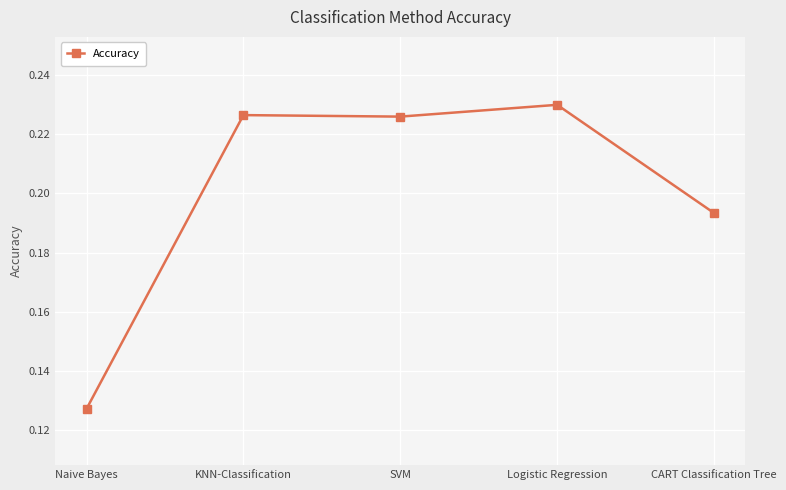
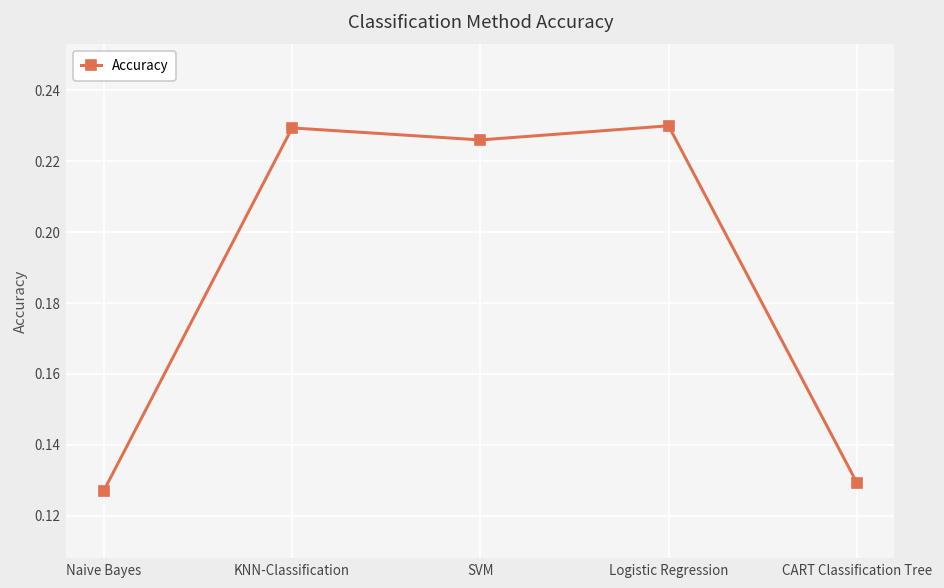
  {
    "Naive Bayes": 0.127,
-   "KNN-Classification": 0.227,
+   "KNN-Classification": 0.229,
    "SVM": 0.226,
    "Logistic Regression": 0.230,
-   "CART Classification Tree": 0.193
+   "CART Classification Tree": 0.129
  }
